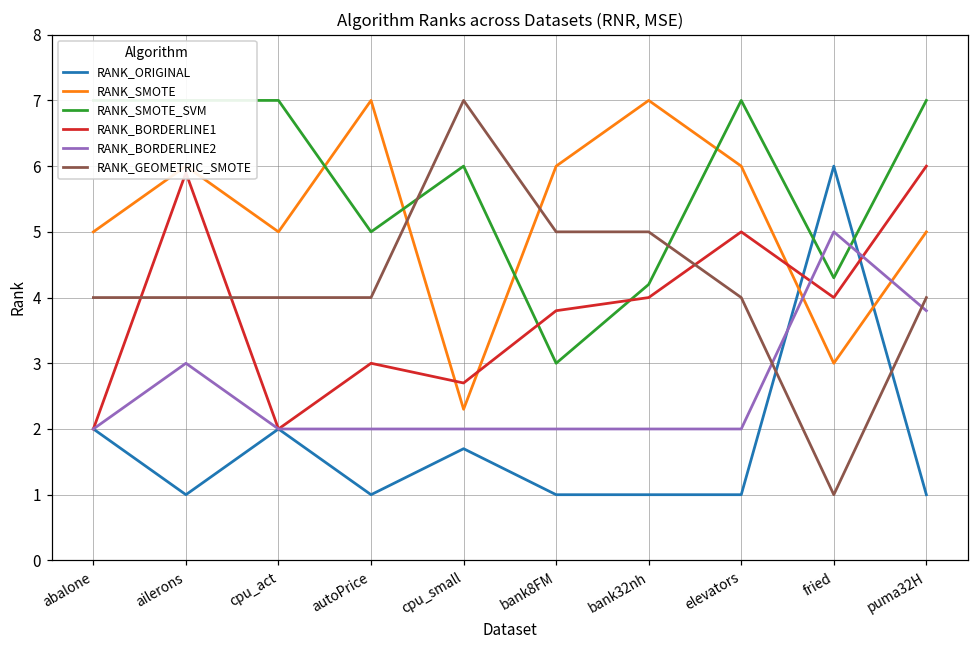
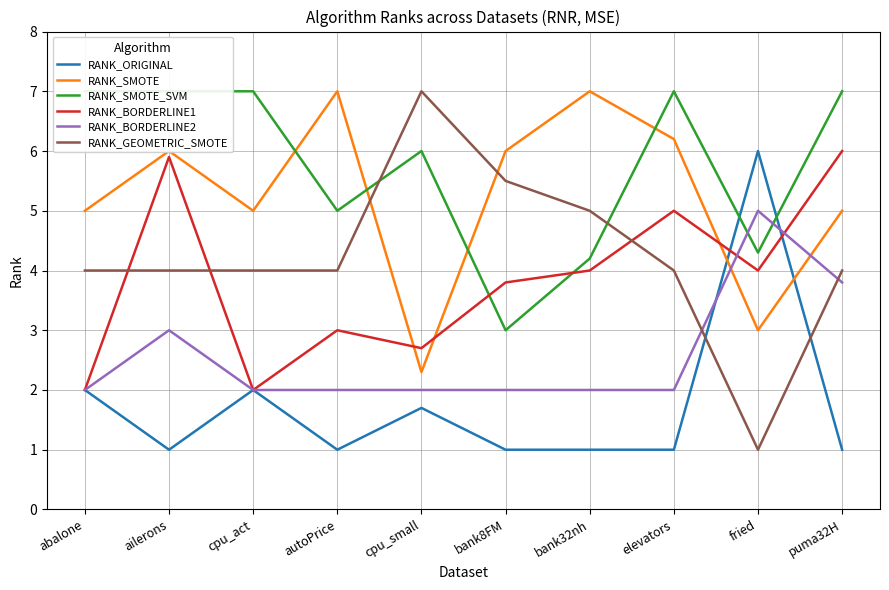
  {
    "RANK_ORIGINAL": {
      "ailerons": 1.0,
      "autoPrice": 1.0,
      "cpu_small": 1.7,
      "bank8FM": 1.0,
      "bank32nh": 1.0,
      "elevators": 1.0,
      "fried": 6.0,
      "puma32H": 1.0
    },
    "RANK_SMOTE": {
      "abalone": 5.0,
      "cpu_act": 5.0,
      "autoPrice": 7.0,
      "cpu_small": 2.3,
      "bank8FM": 6.0,
      "bank32nh": 7.0,
-     "elevators": 6.0,
+     "elevators": 6.2,
      "fried": 3.0,
      "puma32H": 5.0
    },
    "RANK_SMOTE_SVM": {
      "cpu_act": 7.0,
      "autoPrice": 5.0,
      "cpu_small": 6.0,
      "bank8FM": 3.0,
      "bank32nh": 4.2,
      "elevators": 7.0,
      "fried": 4.3,
      "puma32H": 7.0
    },
    "RANK_BORDERLINE1": {
      "ailerons": 5.9,
      "autoPrice": 3.0,
      "cpu_small": 2.7,
      "bank8FM": 3.8,
      "bank32nh": 4.0,
      "elevators": 5.0,
      "fried": 4.0,
      "puma32H": 6.0
    },
    "RANK_BORDERLINE2": {
      "ailerons": 3.0,
      "autoPrice": 2.0,
      "cpu_small": 2.0,
      "bank8FM": 2.0,
      "bank32nh": 2.0,
      "elevators": 2.0,
      "fried": 5.0,
      "puma32H": 3.8
    },
    "RANK_GEOMETRIC_SMOTE": {
      "abalone": 4.0,
      "ailerons": 4.0,
      "cpu_act": 4.0,
      "autoPrice": 4.0,
      "cpu_small": 7.0,
-     "bank8FM": 5.0,
+     "bank8FM": 5.5,
      "bank32nh": 5.0,
      "elevators": 4.0,
      "fried": 1.0,
      "puma32H": 4.0
    }
  }
